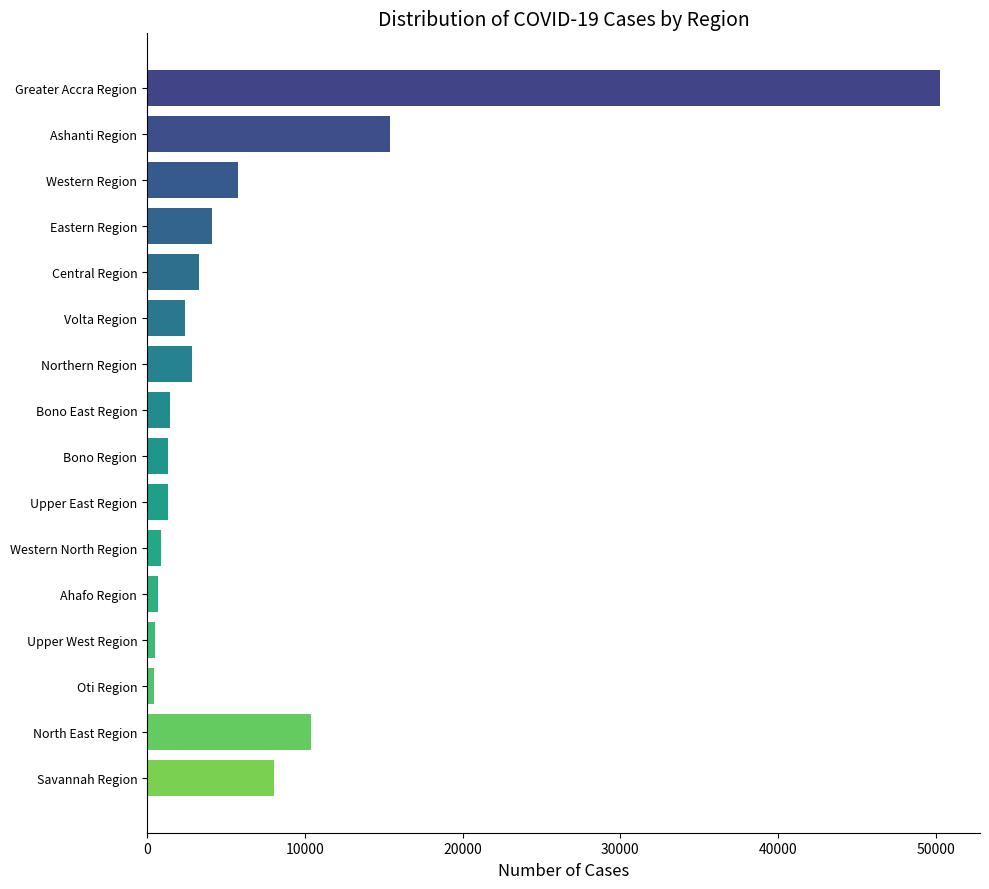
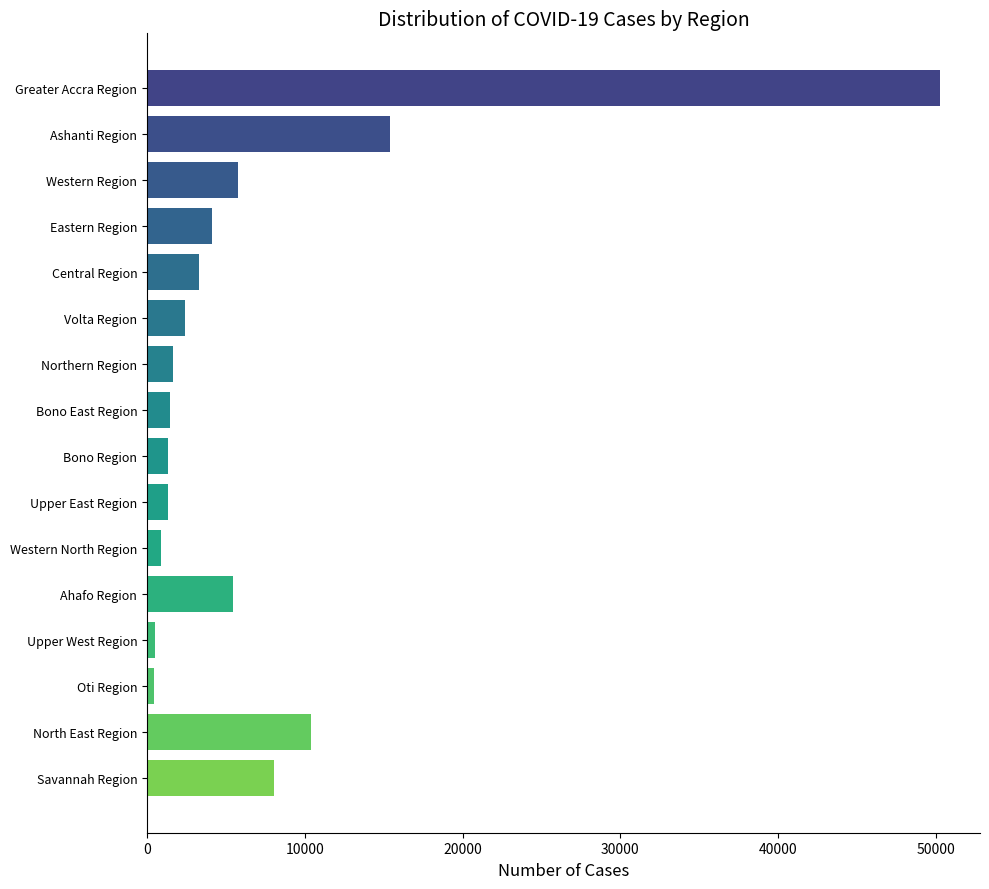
  {
    "Greater Accra Region": 50300,
    "Ashanti Region": 15400,
    "Western Region": 5700,
    "Eastern Region": 4100,
    "Central Region": 3300,
    "Volta Region": 2400,
-   "Northern Region": 2800,
+   "Northern Region": 1600,
    "Bono East Region": 1400,
    "Bono Region": 1300,
    "Upper East Region": 1300,
    "Western North Region": 900,
-   "Ahafo Region": 700,
+   "Ahafo Region": 5500,
    "Upper West Region": 500,
    "Oti Region": 400,
    "North East Region": 10400,
    "Savannah Region": 8100
  }
